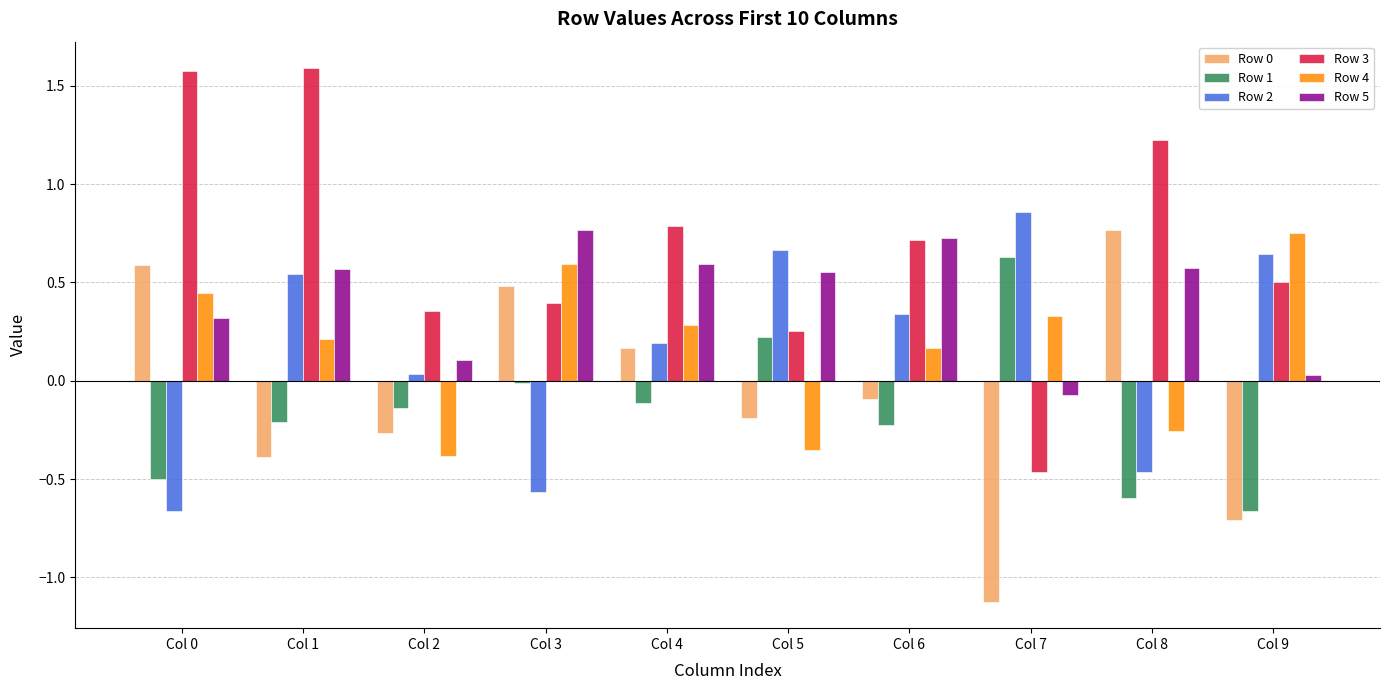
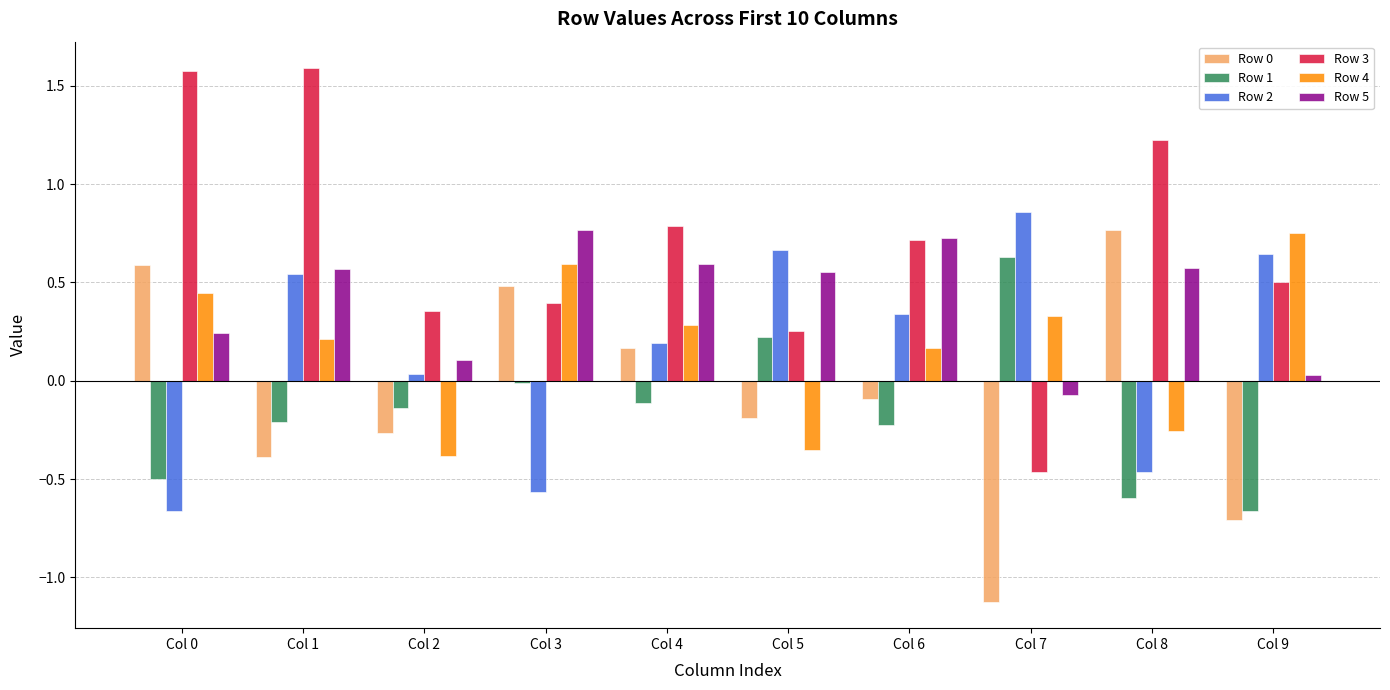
  {
    "Row 0": {
      "Col 0": 0.59,
      "Col 1": -0.39,
      "Col 2": -0.26,
      "Col 3": 0.48,
      "Col 4": 0.17,
      "Col 5": -0.19,
      "Col 6": -0.09,
      "Col 7": -1.12,
      "Col 8": 0.77,
      "Col 9": -0.71
    },
    "Row 1": {
      "Col 0": -0.50,
      "Col 1": -0.21,
      "Col 2": -0.14,
      "Col 3": -0.01,
      "Col 4": -0.11,
      "Col 5": 0.22,
      "Col 6": -0.22,
      "Col 7": 0.63,
      "Col 8": -0.59,
      "Col 9": -0.66
    },
    "Row 2": {
      "Col 0": -0.66,
      "Col 1": 0.54,
      "Col 2": 0.04,
      "Col 3": -0.57,
      "Col 4": 0.19,
      "Col 5": 0.67,
      "Col 6": 0.34,
      "Col 7": 0.86,
      "Col 8": -0.47,
      "Col 9": 0.65
    },
    "Row 3": {
      "Col 0": 1.58,
      "Col 1": 1.59,
      "Col 2": 0.36,
      "Col 3": 0.39,
      "Col 4": 0.79,
      "Col 5": 0.25,
      "Col 6": 0.72,
      "Col 7": -0.46,
      "Col 8": 1.22,
      "Col 9": 0.50
    },
    "Row 4": {
      "Col 0": 0.45,
      "Col 1": 0.21,
      "Col 2": -0.38,
      "Col 3": 0.59,
      "Col 4": 0.28,
      "Col 5": -0.35,
      "Col 6": 0.17,
      "Col 7": 0.33,
      "Col 8": -0.26,
      "Col 9": 0.75
    },
    "Row 5": {
-     "Col 0": 0.32,
+     "Col 0": 0.24,
      "Col 1": 0.57,
      "Col 2": 0.11,
      "Col 3": 0.77,
      "Col 4": 0.59,
      "Col 5": 0.55,
      "Col 6": 0.73,
      "Col 7": -0.07,
      "Col 8": 0.57,
      "Col 9": 0.03
    }
  }
